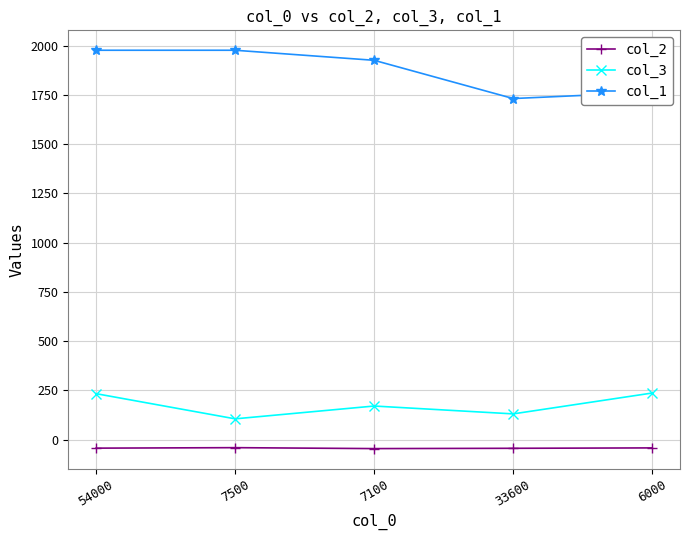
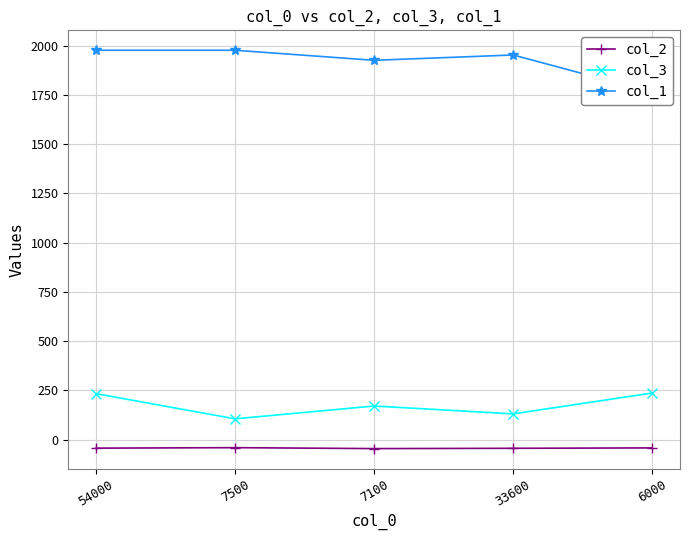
  {
    "col_2": {
      "54000": -40,
      "7500": -40,
      "7100": -40,
      "33600": -40,
      "6000": -40
    },
    "col_3": {
      "54000": 230,
      "7500": 110,
      "7100": 170,
      "33600": 130,
      "6000": 240
    },
    "col_1": {
      "54000": 1980,
      "7500": 1980,
      "7100": 1930,
-     "33600": 1730
+     "33600": 1950
    }
  }
